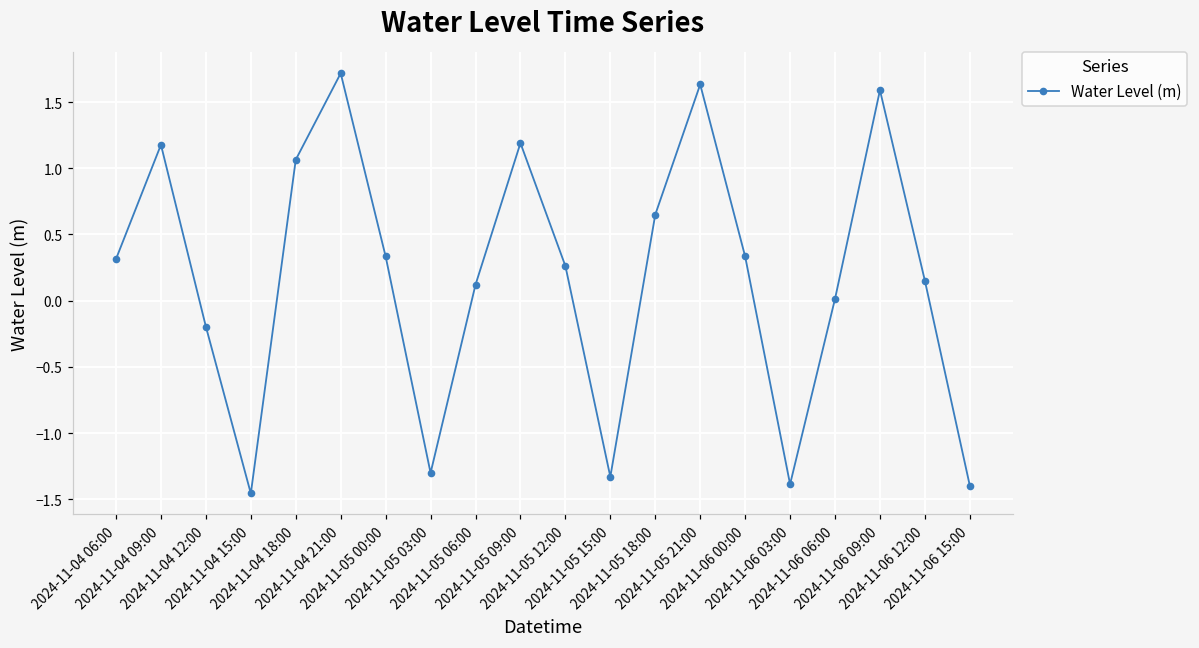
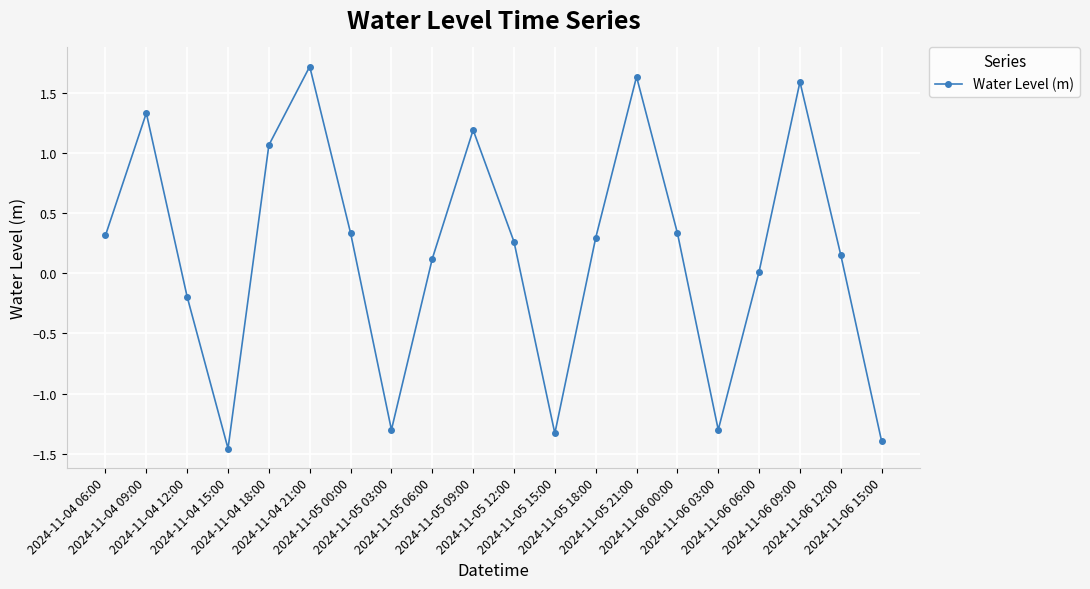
  {
    "2024-11-04 06:00": 0.31,
-   "2024-11-04 09:00": 1.18,
+   "2024-11-04 09:00": 1.33,
    "2024-11-04 12:00": -0.20,
    "2024-11-04 15:00": -1.46,
    "2024-11-04 18:00": 1.06,
    "2024-11-04 21:00": 1.72,
    "2024-11-05 00:00": 0.33,
    "2024-11-05 03:00": -1.30,
    "2024-11-05 06:00": 0.12,
    "2024-11-05 09:00": 1.19,
    "2024-11-05 12:00": 0.26,
    "2024-11-05 15:00": -1.33,
-   "2024-11-05 18:00": 0.65,
+   "2024-11-05 18:00": 0.29,
    "2024-11-05 21:00": 1.63,
    "2024-11-06 00:00": 0.33,
-   "2024-11-06 03:00": -1.39,
+   "2024-11-06 03:00": -1.30,
    "2024-11-06 06:00": 0.01,
    "2024-11-06 09:00": 1.59,
    "2024-11-06 12:00": 0.15,
    "2024-11-06 15:00": -1.40
  }
